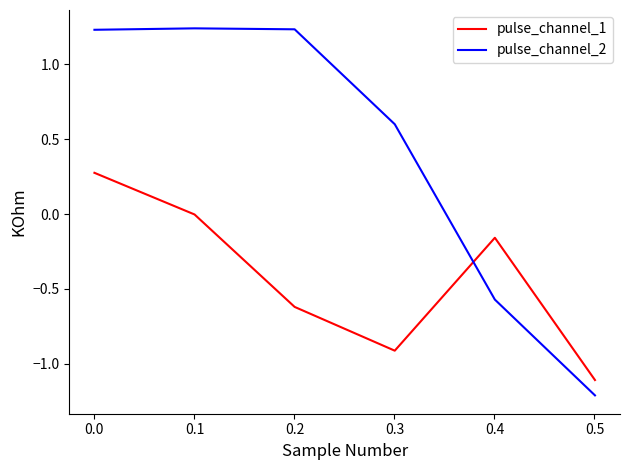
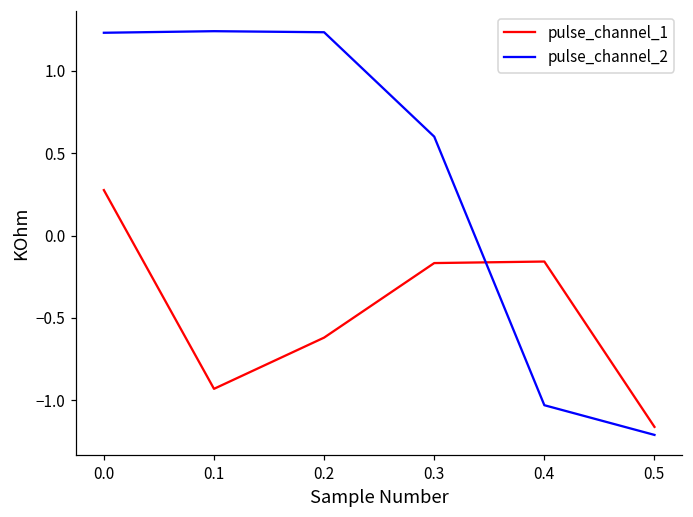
  {
    "pulse_channel_1": {
      "0.0": 0.28,
-     "0.1": 0.00,
+     "0.1": -0.93,
      "0.2": -0.62,
-     "0.3": -0.91,
+     "0.3": -0.17,
      "0.4": -0.16,
-     "0.5": -1.11
+     "0.5": -1.16
    },
    "pulse_channel_2": {
      "0.0": 1.23,
      "0.1": 1.24,
      "0.2": 1.23,
      "0.3": 0.60,
-     "0.4": -0.57,
+     "0.4": -1.03,
      "0.5": -1.21
    }
  }
